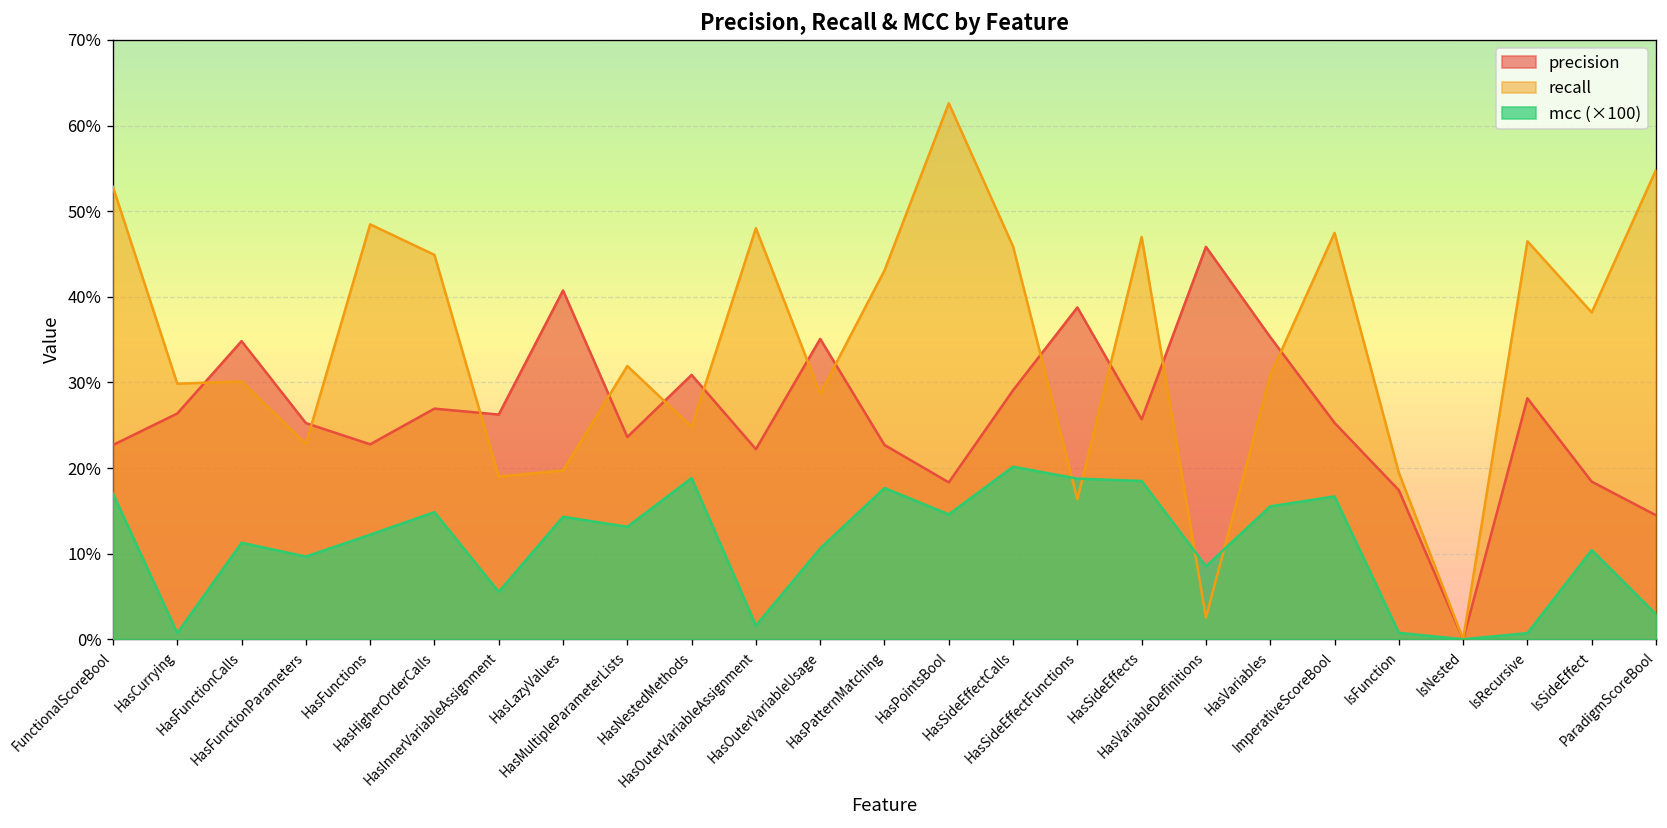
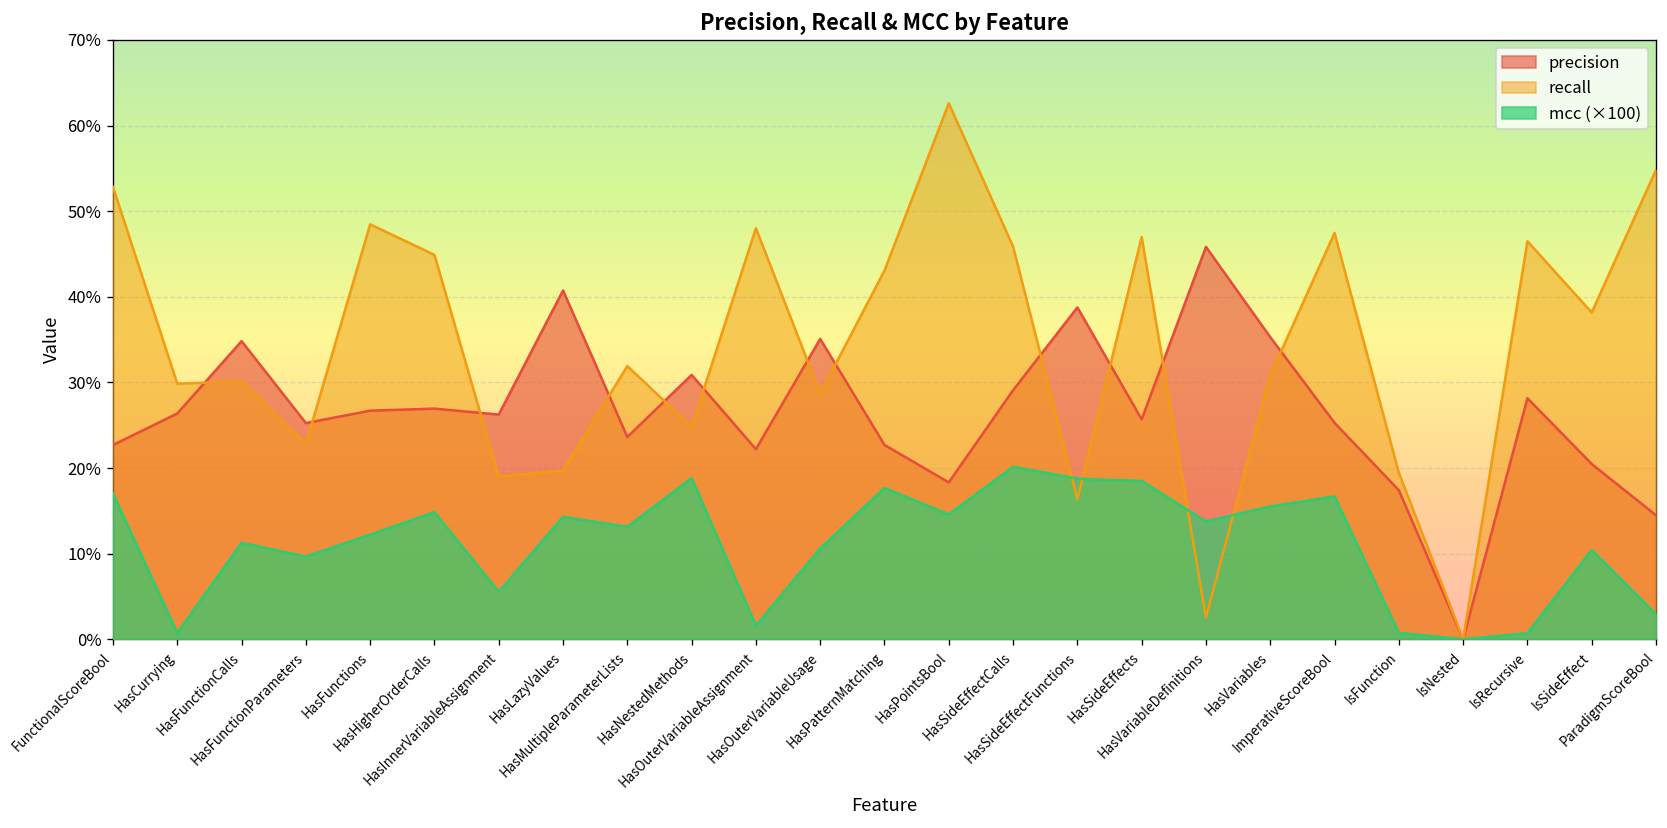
  {
    "precision": {
      "FunctionalScoreBool": "23%",
      "HasCurrying": "26%",
      "HasFunctionCalls": "35%",
      "HasFunctionParameters": "25%",
-     "HasFunctions": "23%",
+     "HasFunctions": "27%",
      "HasHigherOrderCalls": "27%",
      "HasInnerVariableAssignment": "26%",
      "HasLazyValues": "41%",
      "HasMultipleParameterLists": "24%",
      "HasNestedMethods": "31%",
      "HasOuterVariableAssignment": "22%",
      "HasOuterVariableUsage": "35%",
      "HasPatternMatching": "23%",
      "HasPointsBool": "18%",
      "HasSideEffectCalls": "29%",
      "HasSideEffectFunctions": "39%",
      "HasSideEffects": "26%",
      "HasVariableDefinitions": "46%",
      "HasVariables": "35%",
      "ImperativeScoreBool": "25%",
      "IsFunction": "17%",
      "IsRecursive": "28%",
-     "IsSideEffect": "18%",
+     "IsSideEffect": "20%",
      "ParadigmScoreBool": "14%"
    },
    "recall": {
      "FunctionalScoreBool": "53%",
      "HasCurrying": "30%",
      "HasFunctionCalls": "30%",
      "HasFunctionParameters": "23%",
      "HasFunctions": "48%",
      "HasHigherOrderCalls": "45%",
      "HasInnerVariableAssignment": "19%",
      "HasLazyValues": "20%",
      "HasMultipleParameterLists": "32%",
      "HasNestedMethods": "25%",
      "HasOuterVariableAssignment": "48%",
      "HasOuterVariableUsage": "29%",
      "HasPatternMatching": "43%",
      "HasPointsBool": "63%",
      "HasSideEffectCalls": "46%",
      "HasSideEffectFunctions": "16%",
      "HasSideEffects": "47%",
      "HasVariableDefinitions": "3%",
      "HasVariables": "31%",
      "ImperativeScoreBool": "47%",
      "IsFunction": "19%",
      "IsRecursive": "46%",
      "IsSideEffect": "38%",
      "ParadigmScoreBool": "55%"
    },
    "mcc (×100)": {
      "FunctionalScoreBool": "17%",
      "HasCurrying": "1%",
      "HasFunctionCalls": "11%",
      "HasFunctionParameters": "10%",
      "HasFunctions": "12%",
      "HasHigherOrderCalls": "15%",
      "HasInnerVariableAssignment": "6%",
      "HasLazyValues": "14%",
      "HasMultipleParameterLists": "13%",
      "HasNestedMethods": "19%",
      "HasOuterVariableAssignment": "2%",
      "HasOuterVariableUsage": "11%",
      "HasPatternMatching": "18%",
      "HasPointsBool": "15%",
      "HasSideEffectCalls": "20%",
      "HasSideEffectFunctions": "19%",
      "HasSideEffects": "18%",
-     "HasVariableDefinitions": "9%",
+     "HasVariableDefinitions": "14%",
      "HasVariables": "16%",
      "ImperativeScoreBool": "17%",
      "IsFunction": "1%",
      "IsRecursive": "1%",
      "IsSideEffect": "10%",
      "ParadigmScoreBool": "3%"
    }
  }
